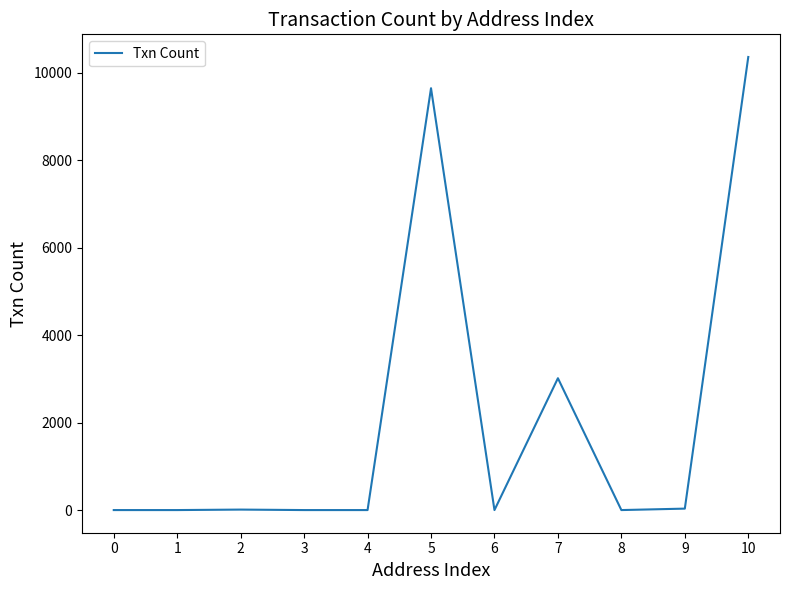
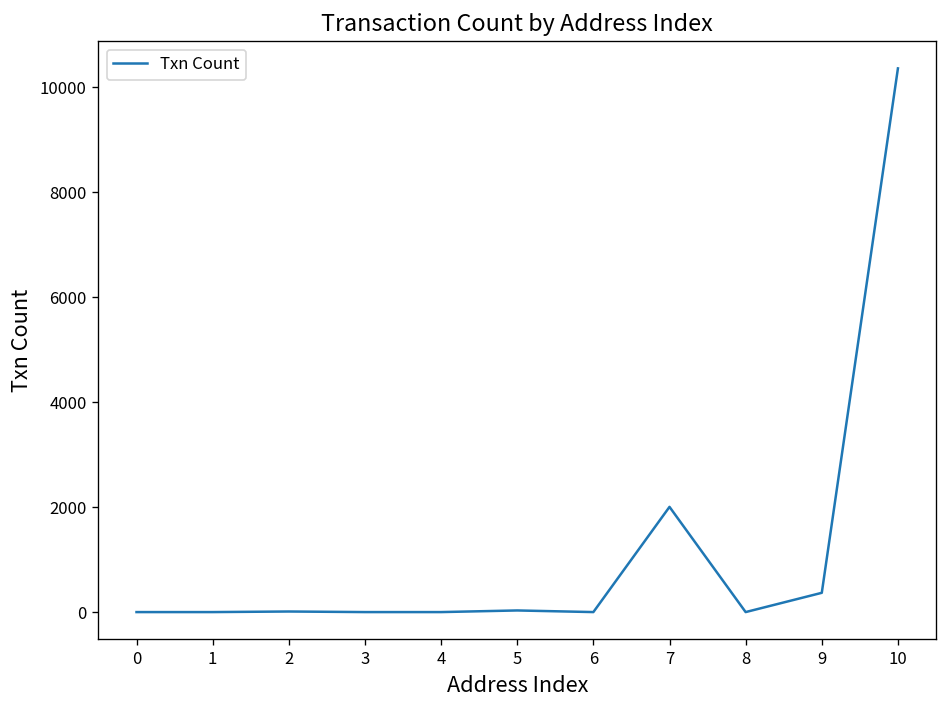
  {
    "0": 0,
    "1": 0,
    "2": 0,
    "3": 0,
    "4": 0,
-   "5": 9600,
+   "5": 0,
    "6": 0,
-   "7": 3000,
+   "7": 2000,
    "8": 0,
-   "9": 0,
+   "9": 400,
    "10": 10400
  }
